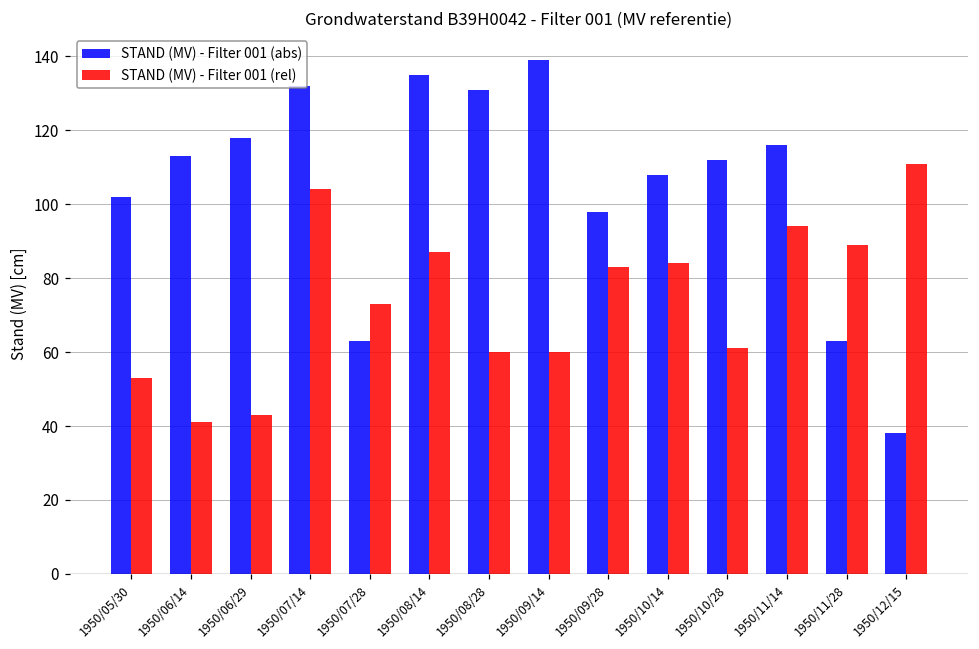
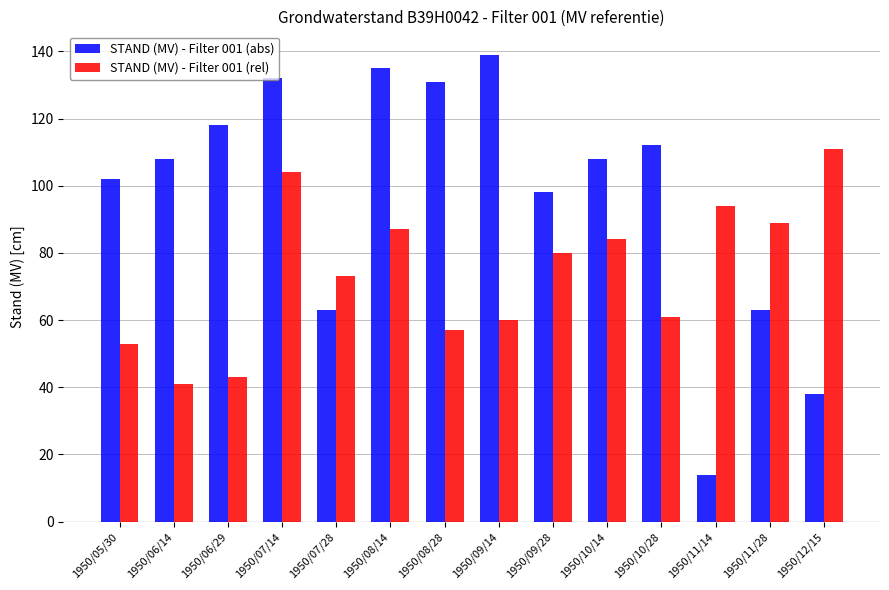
  {
    "STAND (MV) - Filter 001 (abs)": {
      "1950/05/30": 102,
-     "1950/06/14": 113,
+     "1950/06/14": 108,
      "1950/06/29": 118,
      "1950/07/28": 63,
      "1950/08/14": 135,
      "1950/08/28": 131,
      "1950/09/14": 139,
      "1950/09/28": 98,
      "1950/10/14": 108,
      "1950/10/28": 112,
-     "1950/11/14": 116,
+     "1950/11/14": 14,
      "1950/11/28": 63,
      "1950/12/15": 38
    },
    "STAND (MV) - Filter 001 (rel)": {
      "1950/05/30": 53,
      "1950/06/14": 41,
      "1950/06/29": 43,
      "1950/07/14": 104,
      "1950/07/28": 73,
      "1950/08/14": 87,
-     "1950/08/28": 60,
+     "1950/08/28": 57,
      "1950/09/14": 60,
-     "1950/09/28": 83,
+     "1950/09/28": 80,
      "1950/10/14": 84,
      "1950/10/28": 61,
      "1950/11/14": 94,
      "1950/11/28": 89,
      "1950/12/15": 111
    }
  }
